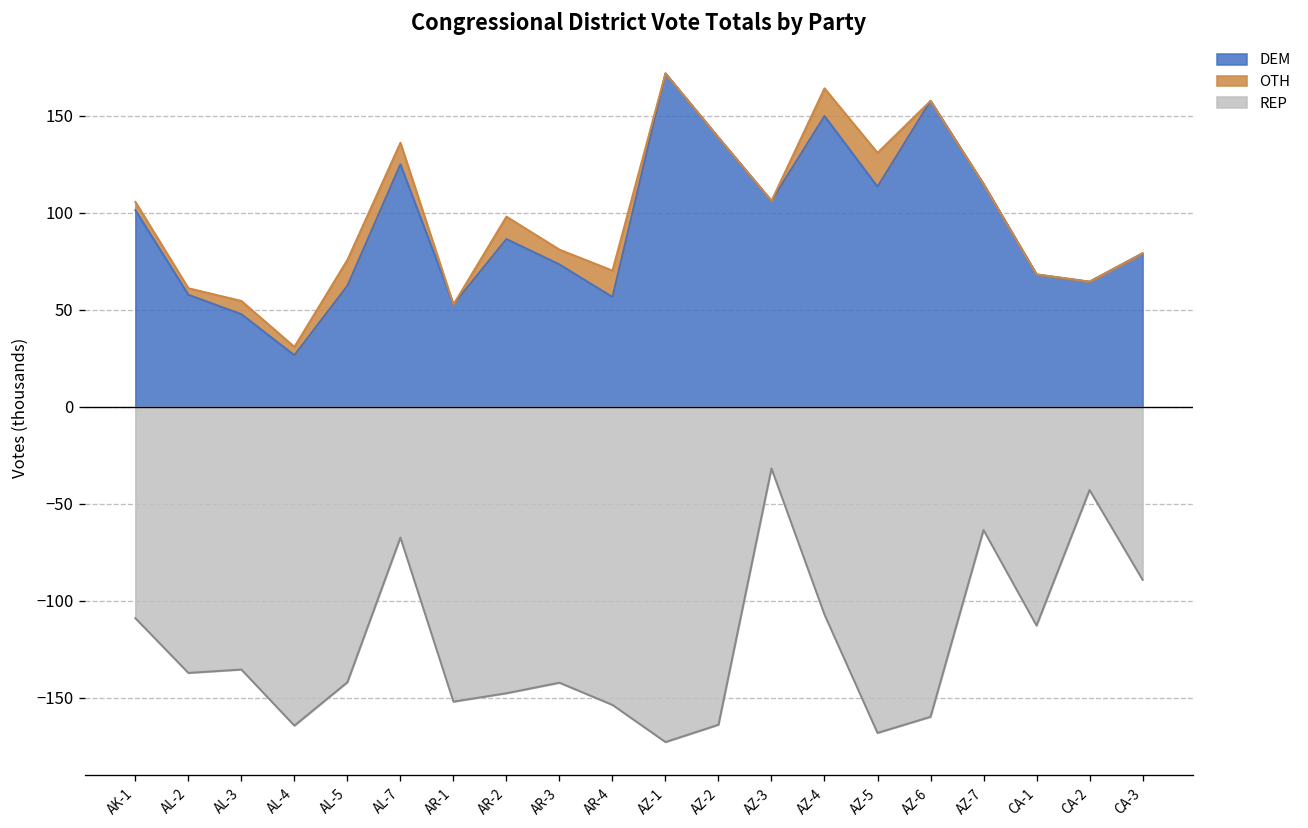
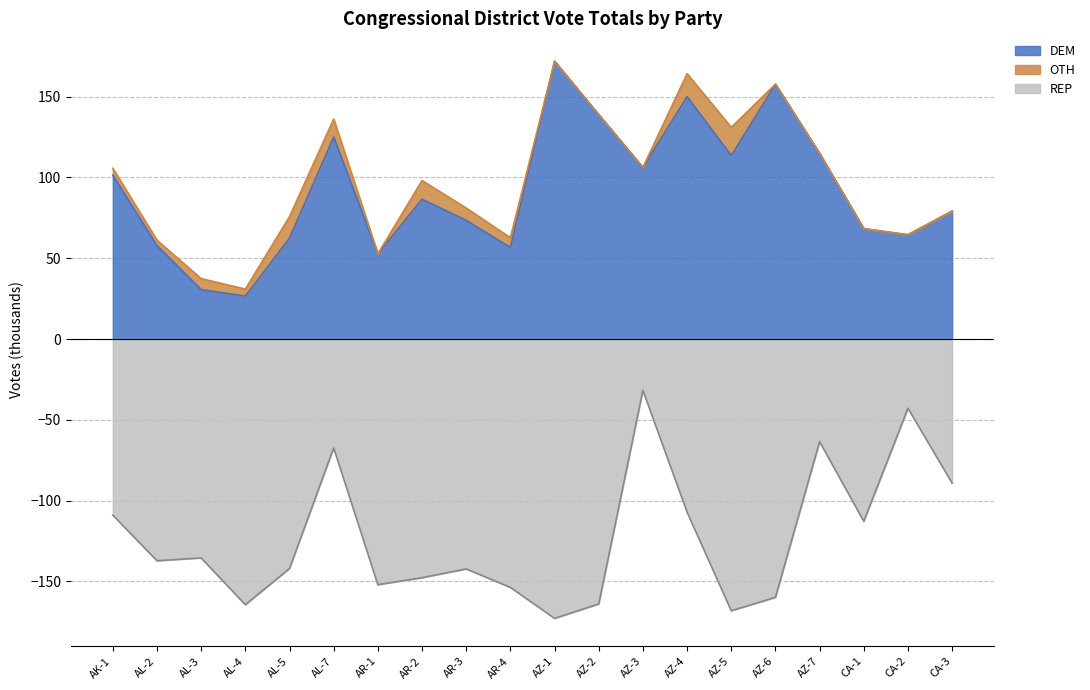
  {
    "DEM": {
      "AK-1": 101,
      "AL-2": 58,
-     "AL-3": 48,
+     "AL-3": 31,
      "AL-4": 27,
      "AL-5": 62,
      "AL-7": 125,
      "AR-2": 87,
      "AR-3": 73,
      "AR-4": 57,
      "AZ-4": 150,
      "AZ-5": 114
    },
    "OTH": {
      "AK-1": 4,
      "AL-2": 3,
      "AL-3": 7,
      "AL-4": 4,
      "AL-5": 13,
      "AL-7": 11,
      "AR-2": 12,
      "AR-3": 8,
-     "AR-4": 14,
+     "AR-4": 6,
      "AZ-4": 14,
      "AZ-5": 17
    }
  }
